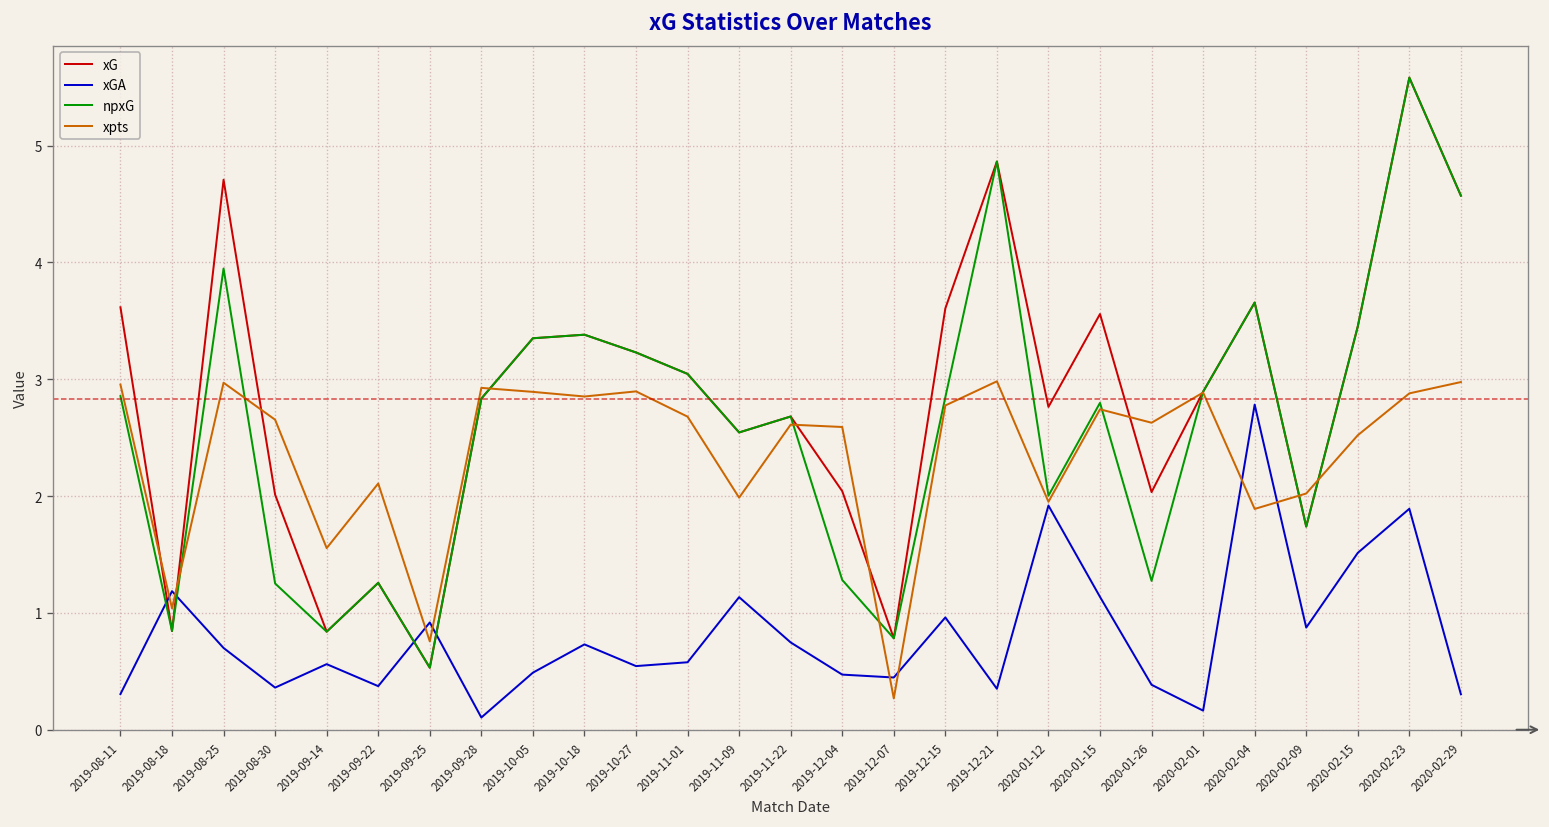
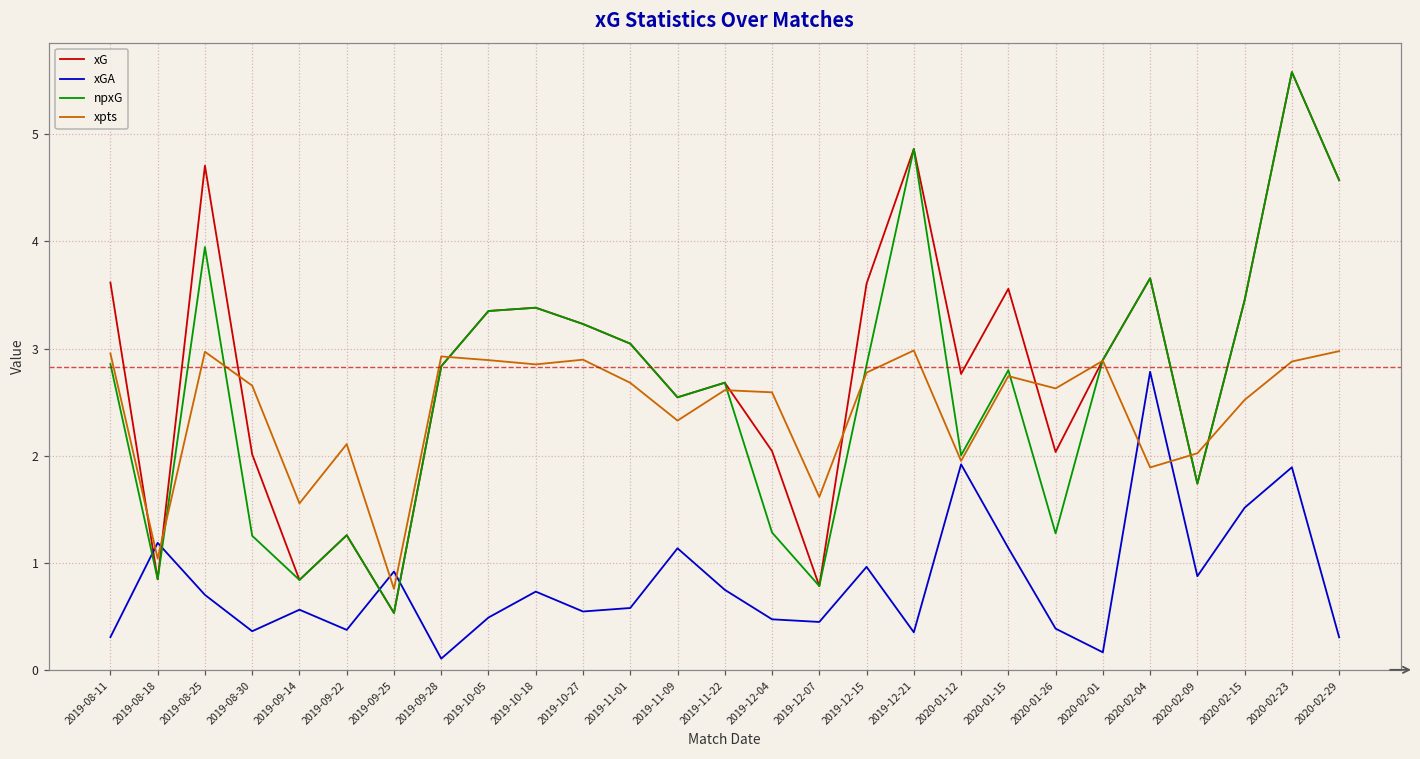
  {
    "xG": {
      "2019-08-11": 3.6,
      "2019-08-25": 4.7,
      "2019-08-30": 2.0,
      "2019-12-04": 2.0,
      "2019-12-15": 3.6,
      "2020-01-12": 2.8,
      "2020-01-15": 3.6,
      "2020-01-26": 2.0
    },
    "xGA": {
      "2019-08-11": 0.3,
      "2019-08-18": 1.2,
      "2019-08-25": 0.7,
      "2019-08-30": 0.4,
      "2019-09-14": 0.6,
      "2019-09-22": 0.4,
      "2019-09-25": 0.9,
      "2019-09-28": 0.1,
      "2019-10-05": 0.5,
      "2019-10-18": 0.7,
      "2019-10-27": 0.5,
      "2019-11-01": 0.6,
      "2019-11-09": 1.1,
      "2019-11-22": 0.7,
      "2019-12-04": 0.5,
      "2019-12-07": 0.4,
      "2019-12-15": 1.0,
      "2019-12-21": 0.4,
      "2020-01-12": 1.9,
      "2020-01-15": 1.1,
      "2020-01-26": 0.4,
      "2020-02-01": 0.2,
      "2020-02-04": 2.8,
      "2020-02-09": 0.9,
      "2020-02-15": 1.5,
      "2020-02-23": 1.9,
      "2020-02-29": 0.3
    },
    "npxG": {
      "2019-08-11": 2.9,
      "2019-08-25": 3.9,
      "2019-08-30": 1.3,
      "2019-12-04": 1.3,
      "2019-12-15": 2.8,
      "2020-01-12": 2.0,
      "2020-01-15": 2.8,
      "2020-01-26": 1.3
    },
    "xpts": {
      "2019-08-11": 3.0,
      "2019-08-18": 1.0,
      "2019-08-25": 3.0,
      "2019-08-30": 2.7,
      "2019-09-14": 1.6,
      "2019-09-22": 2.1,
      "2019-09-25": 0.8,
      "2019-09-28": 2.9,
      "2019-10-05": 2.9,
      "2019-10-18": 2.9,
      "2019-10-27": 2.9,
      "2019-11-01": 2.7,
-     "2019-11-09": 2.0,
+     "2019-11-09": 2.3,
      "2019-11-22": 2.6,
      "2019-12-04": 2.6,
-     "2019-12-07": 0.3,
+     "2019-12-07": 1.6,
      "2019-12-15": 2.8,
      "2019-12-21": 3.0,
      "2020-01-12": 2.0,
      "2020-01-15": 2.7,
      "2020-01-26": 2.6,
      "2020-02-04": 1.9,
      "2020-02-09": 2.0,
      "2020-02-15": 2.5,
      "2020-02-23": 2.9,
      "2020-02-29": 3.0
    }
  }
